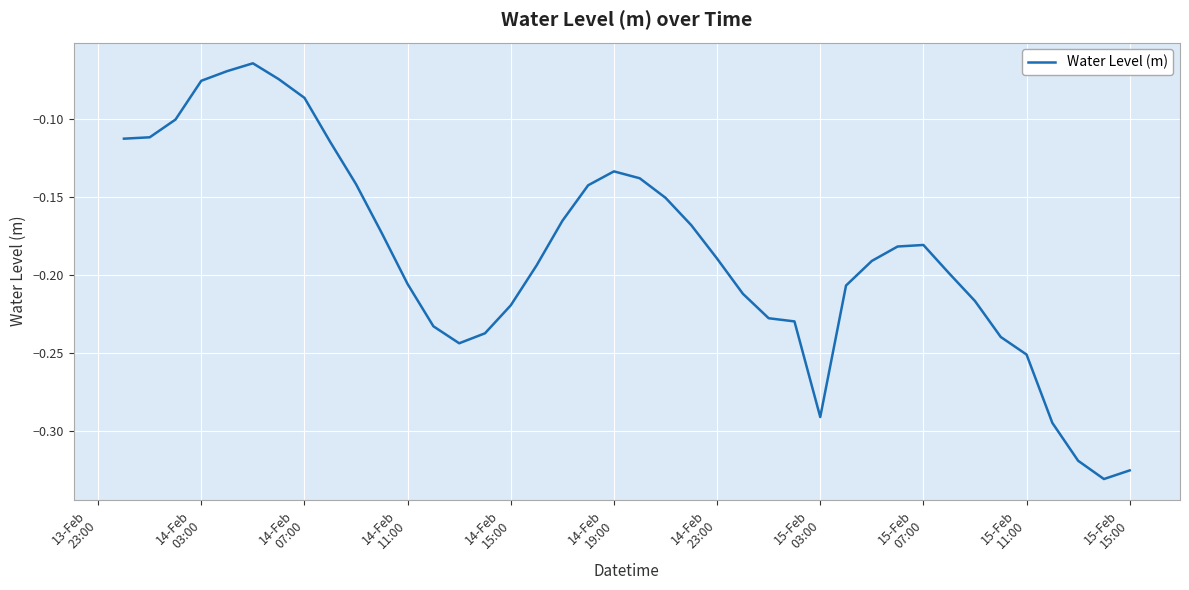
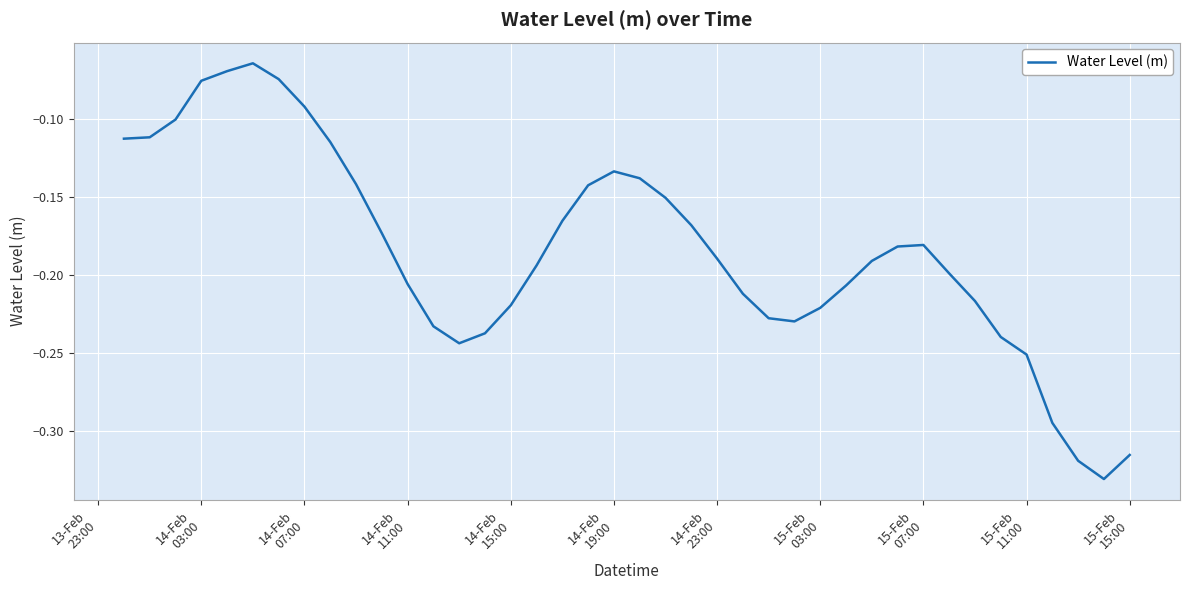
  {
    "14-Feb 03:00": -0.076,
-   "14-Feb 07:00": -0.087,
+   "14-Feb 07:00": -0.092,
    "14-Feb 11:00": -0.206,
    "14-Feb 15:00": -0.219,
    "14-Feb 19:00": -0.134,
    "14-Feb 23:00": -0.190,
-   "15-Feb 03:00": -0.291,
+   "15-Feb 03:00": -0.221,
    "15-Feb 07:00": -0.181,
    "15-Feb 11:00": -0.251,
-   "15-Feb 15:00": -0.325
+   "15-Feb 15:00": -0.315
  }
